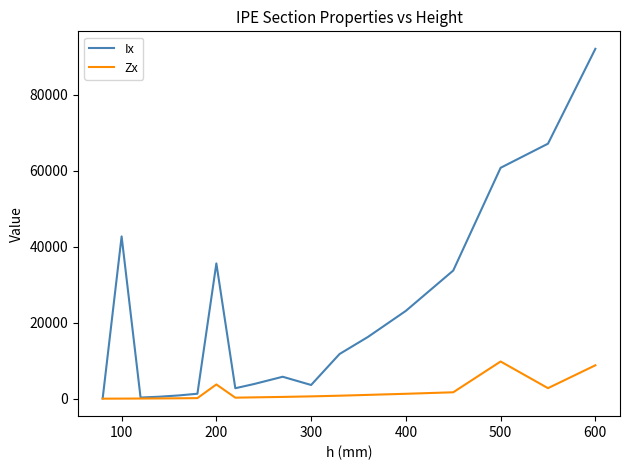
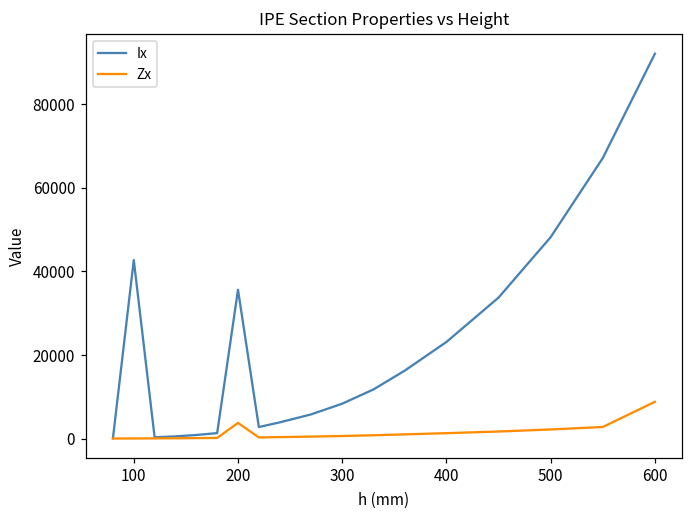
  {
    "Ix": {
      "100": 43000,
      "200": 36000,
-     "300": 4000,
+     "300": 8000,
      "400": 23000,
-     "500": 61000,
+     "500": 48000,
      "600": 92000
    },
    "Zx": {
      "100": 0,
      "200": 4000,
      "300": 1000,
      "400": 1000,
-     "500": 10000,
+     "500": 2000,
      "600": 9000
    }
  }
